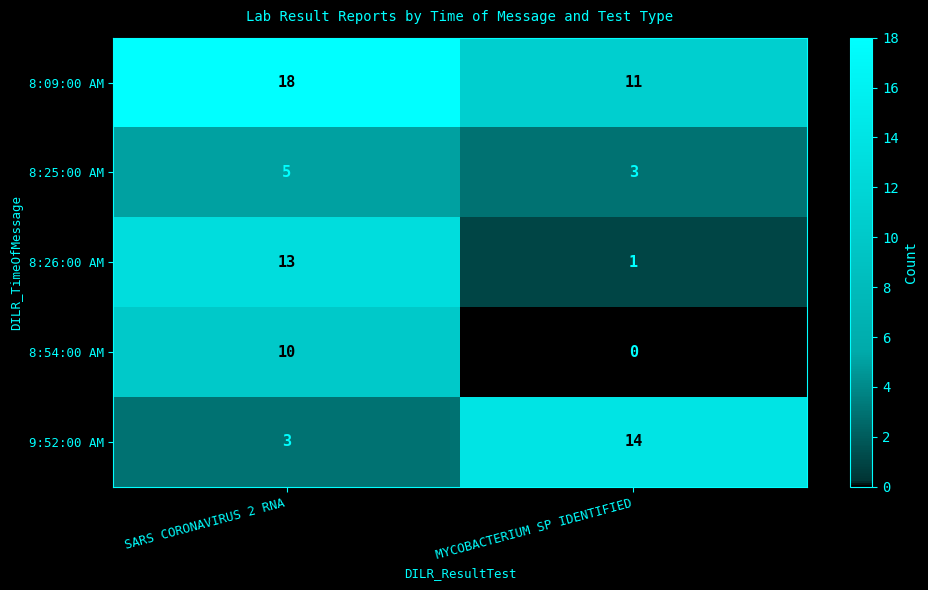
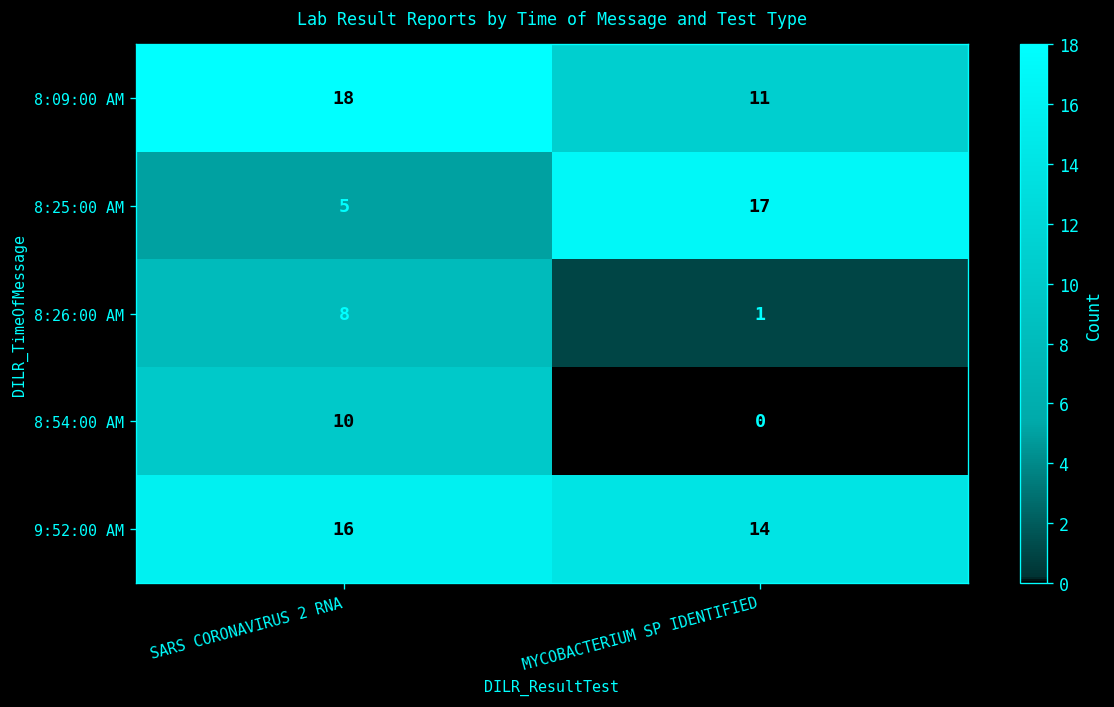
  {
    "8:09:00 AM": {
      "SARS CORONAVIRUS 2 RNA": 18,
      "MYCOBACTERIUM SP IDENTIFIED": 11
    },
    "8:25:00 AM": {
      "SARS CORONAVIRUS 2 RNA": 5,
-     "MYCOBACTERIUM SP IDENTIFIED": 3
+     "MYCOBACTERIUM SP IDENTIFIED": 17
    },
    "8:26:00 AM": {
-     "SARS CORONAVIRUS 2 RNA": 13,
+     "SARS CORONAVIRUS 2 RNA": 8,
      "MYCOBACTERIUM SP IDENTIFIED": 1
    },
    "8:54:00 AM": {
      "SARS CORONAVIRUS 2 RNA": 10,
      "MYCOBACTERIUM SP IDENTIFIED": 0
    },
    "9:52:00 AM": {
-     "SARS CORONAVIRUS 2 RNA": 3,
+     "SARS CORONAVIRUS 2 RNA": 16,
      "MYCOBACTERIUM SP IDENTIFIED": 14
    }
  }
